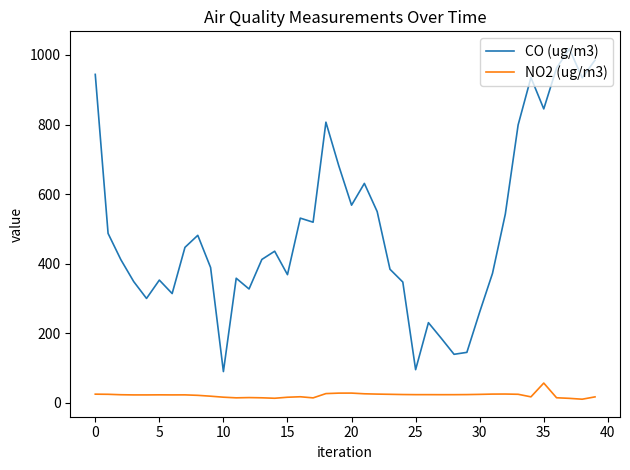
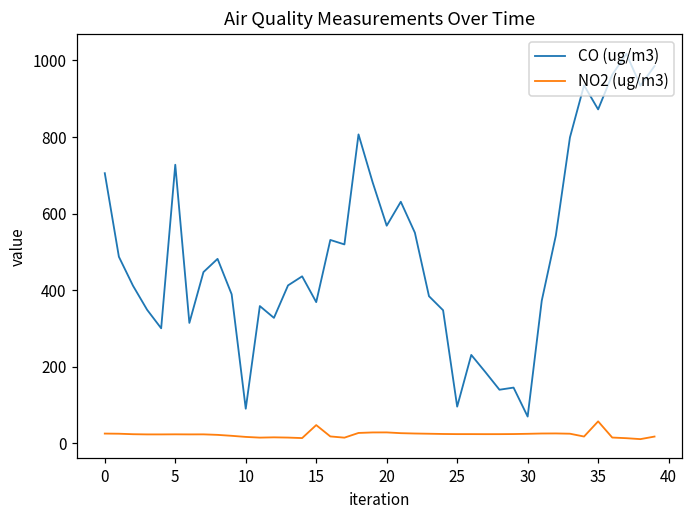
  {
    "CO (ug/m3)": {
-     "0": 940,
-     "5": 350,
+     "0": 710,
+     "5": 730,
      "10": 90,
      "15": 370,
      "20": 570,
      "25": 100,
-     "30": 260,
-     "35": 850
+     "30": 70,
+     "35": 870
    },
    "NO2 (ug/m3)": {
      "0": 30,
      "5": 20,
      "10": 20,
-     "15": 20,
+     "15": 50,
      "20": 30,
      "25": 20,
      "30": 20,
      "35": 60
    }
  }
